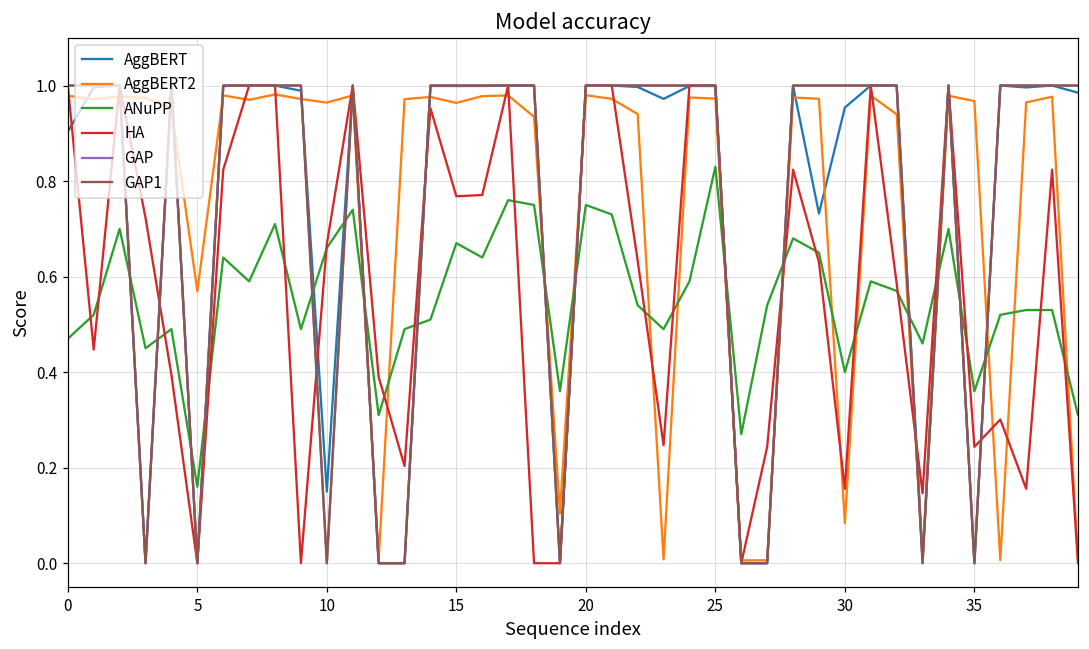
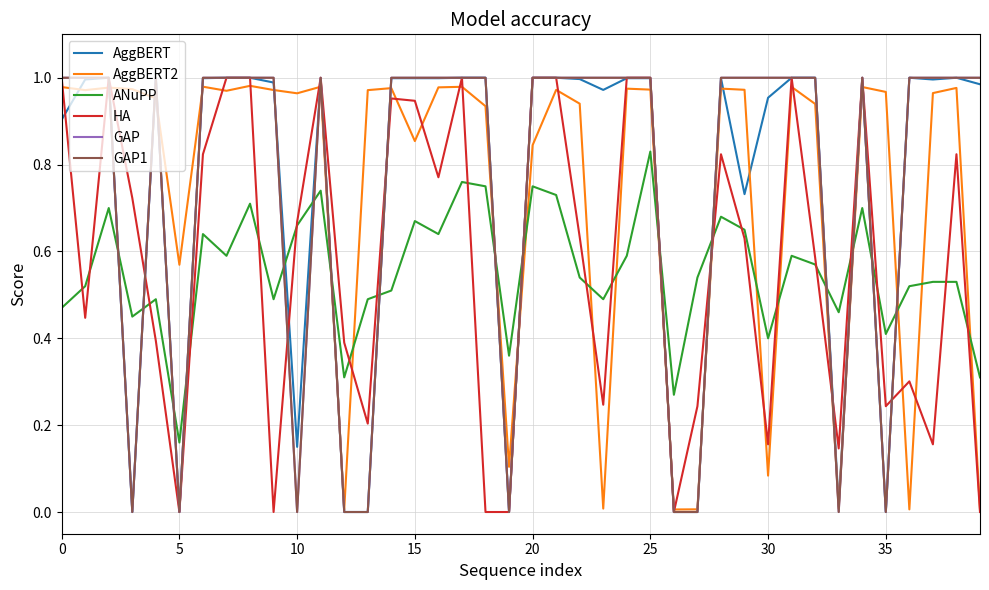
  {
    "AggBERT": {
      "0": 0.90,
      "10": 0.15,
      "30": 0.95
    },
    "AggBERT2": {
      "0": 0.98,
      "5": 0.57,
      "10": 0.96,
-     "15": 0.96,
-     "20": 0.98,
+     "15": 0.85,
+     "20": 0.84,
      "25": 0.97,
      "30": 0.08,
      "35": 0.97
    },
    "ANuPP": {
      "0": 0.47,
      "5": 0.16,
      "10": 0.66,
      "15": 0.67,
      "20": 0.75,
      "25": 0.83,
      "30": 0.40,
-     "35": 0.36
+     "35": 0.41
    },
    "HA": {
      "10": 0.67,
-     "15": 0.77,
+     "15": 0.95,
      "30": 0.16,
      "35": 0.24
    },
    "GAP1": {
      "10": 0.00,
      "30": 1.00
    }
  }
